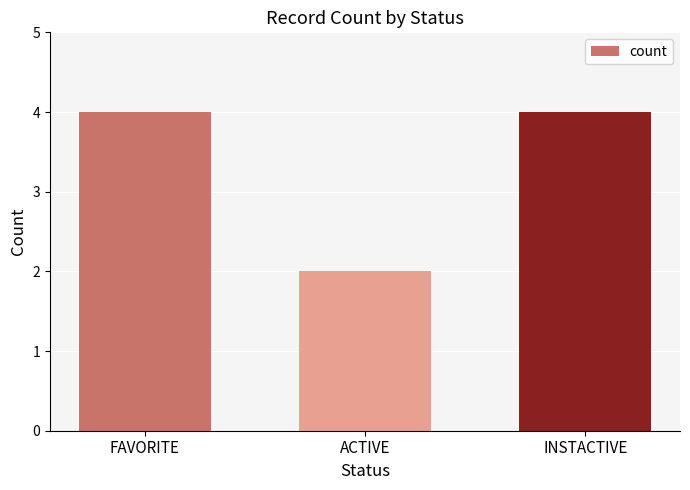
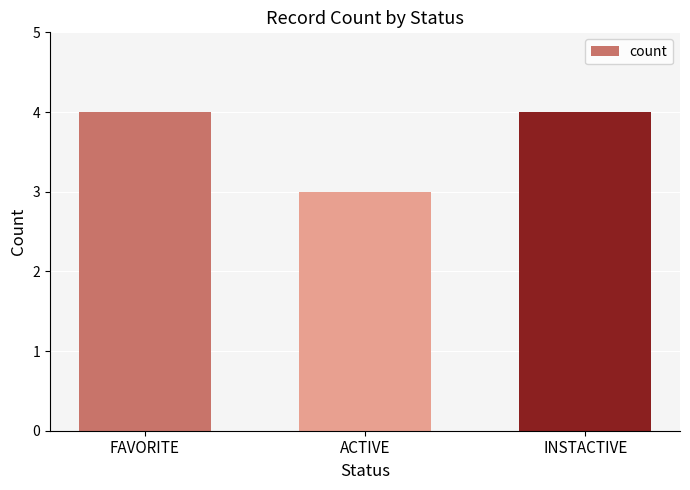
  {
    "FAVORITE": 4,
-   "ACTIVE": 2,
+   "ACTIVE": 3,
    "INSTACTIVE": 4
  }
